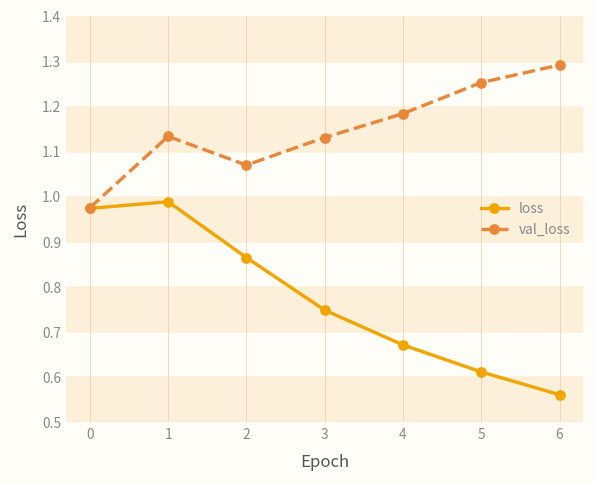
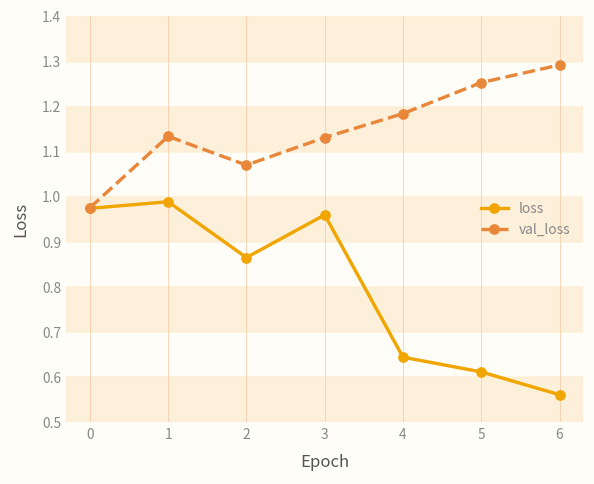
  {
    "loss": {
      "1": 0.99,
      "2": 0.87,
-     "3": 0.75,
-     "4": 0.67,
+     "3": 0.96,
+     "4": 0.64,
      "5": 0.61,
      "6": 0.56
    },
    "val_loss": {
      "1": 1.13,
      "2": 1.07,
      "3": 1.13,
      "4": 1.18,
      "5": 1.25,
      "6": 1.29
    }
  }
